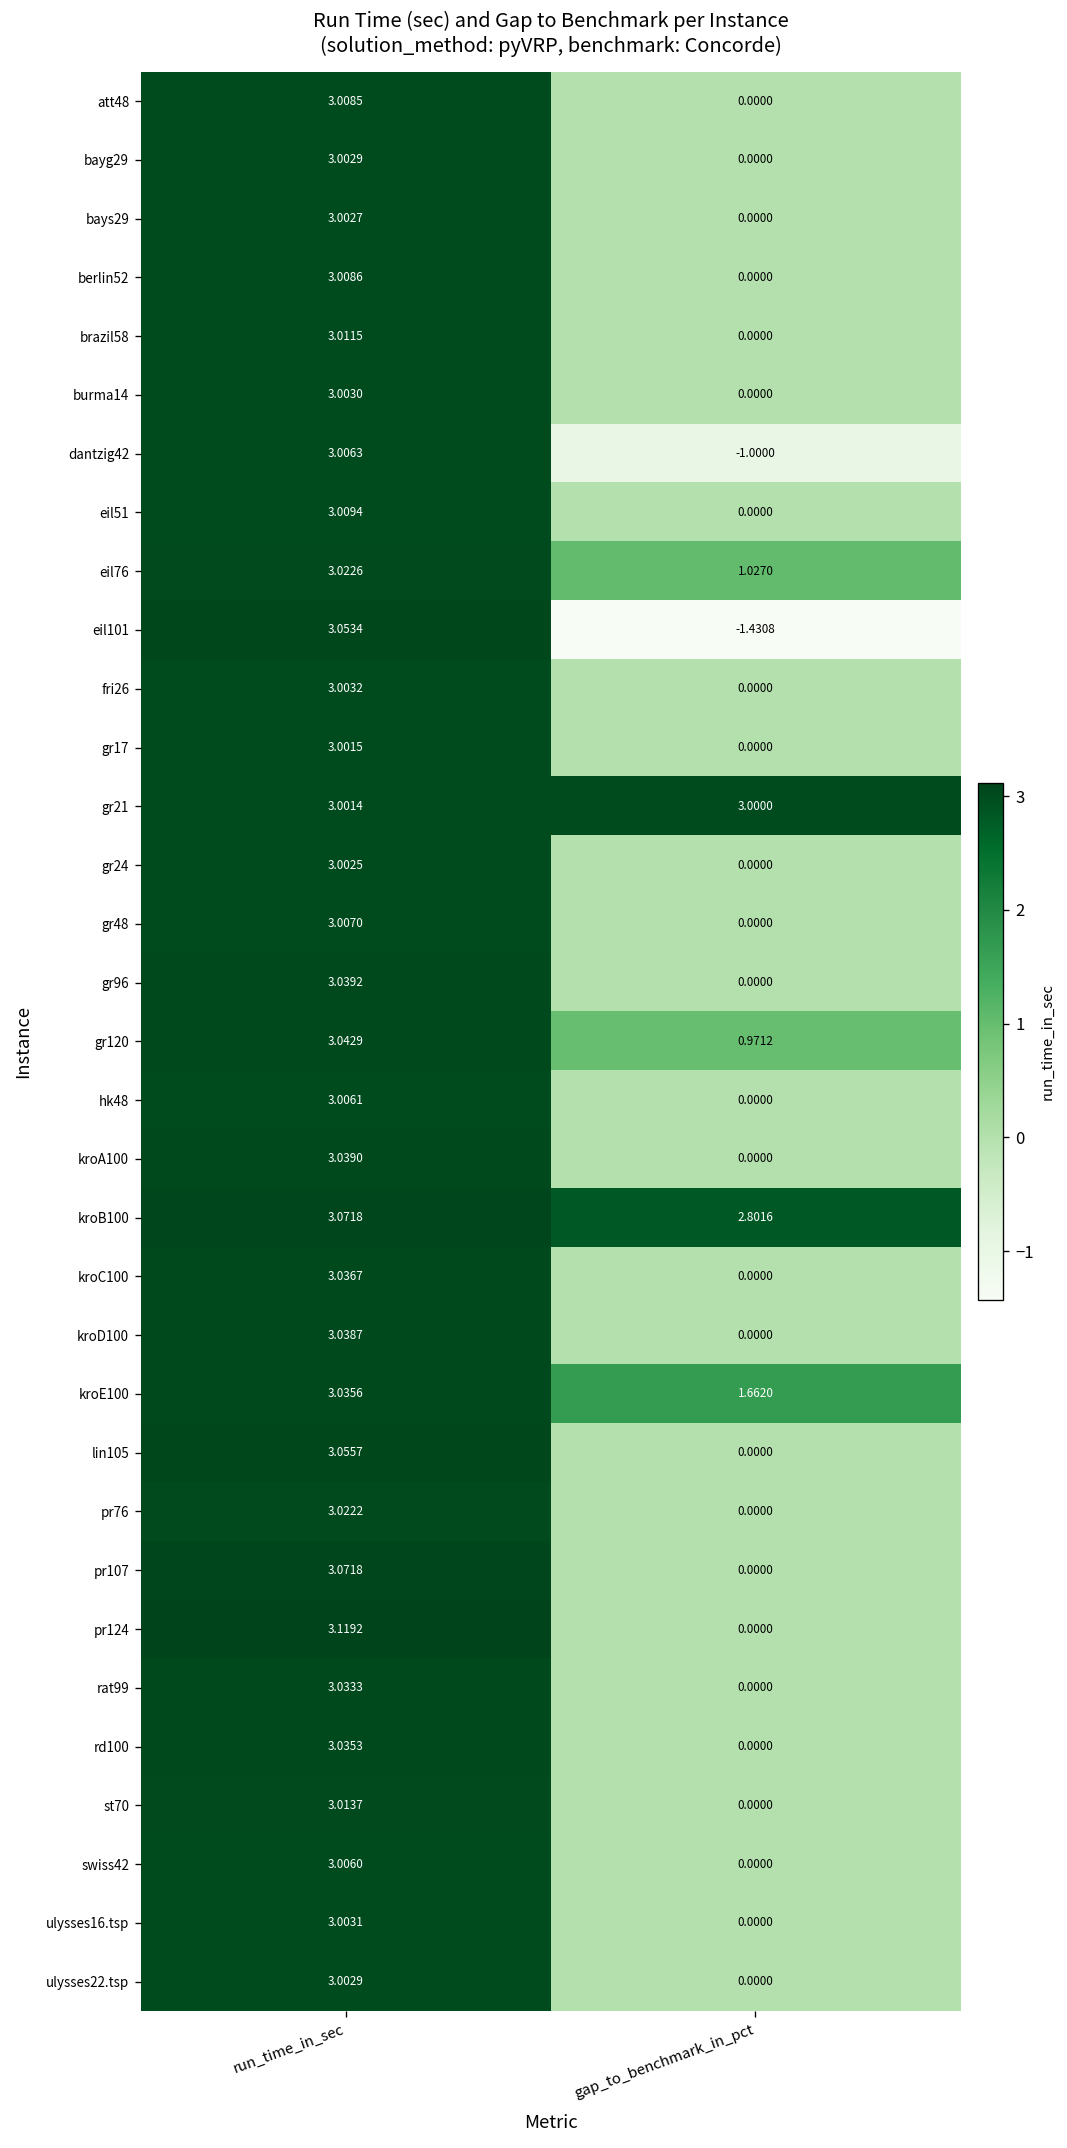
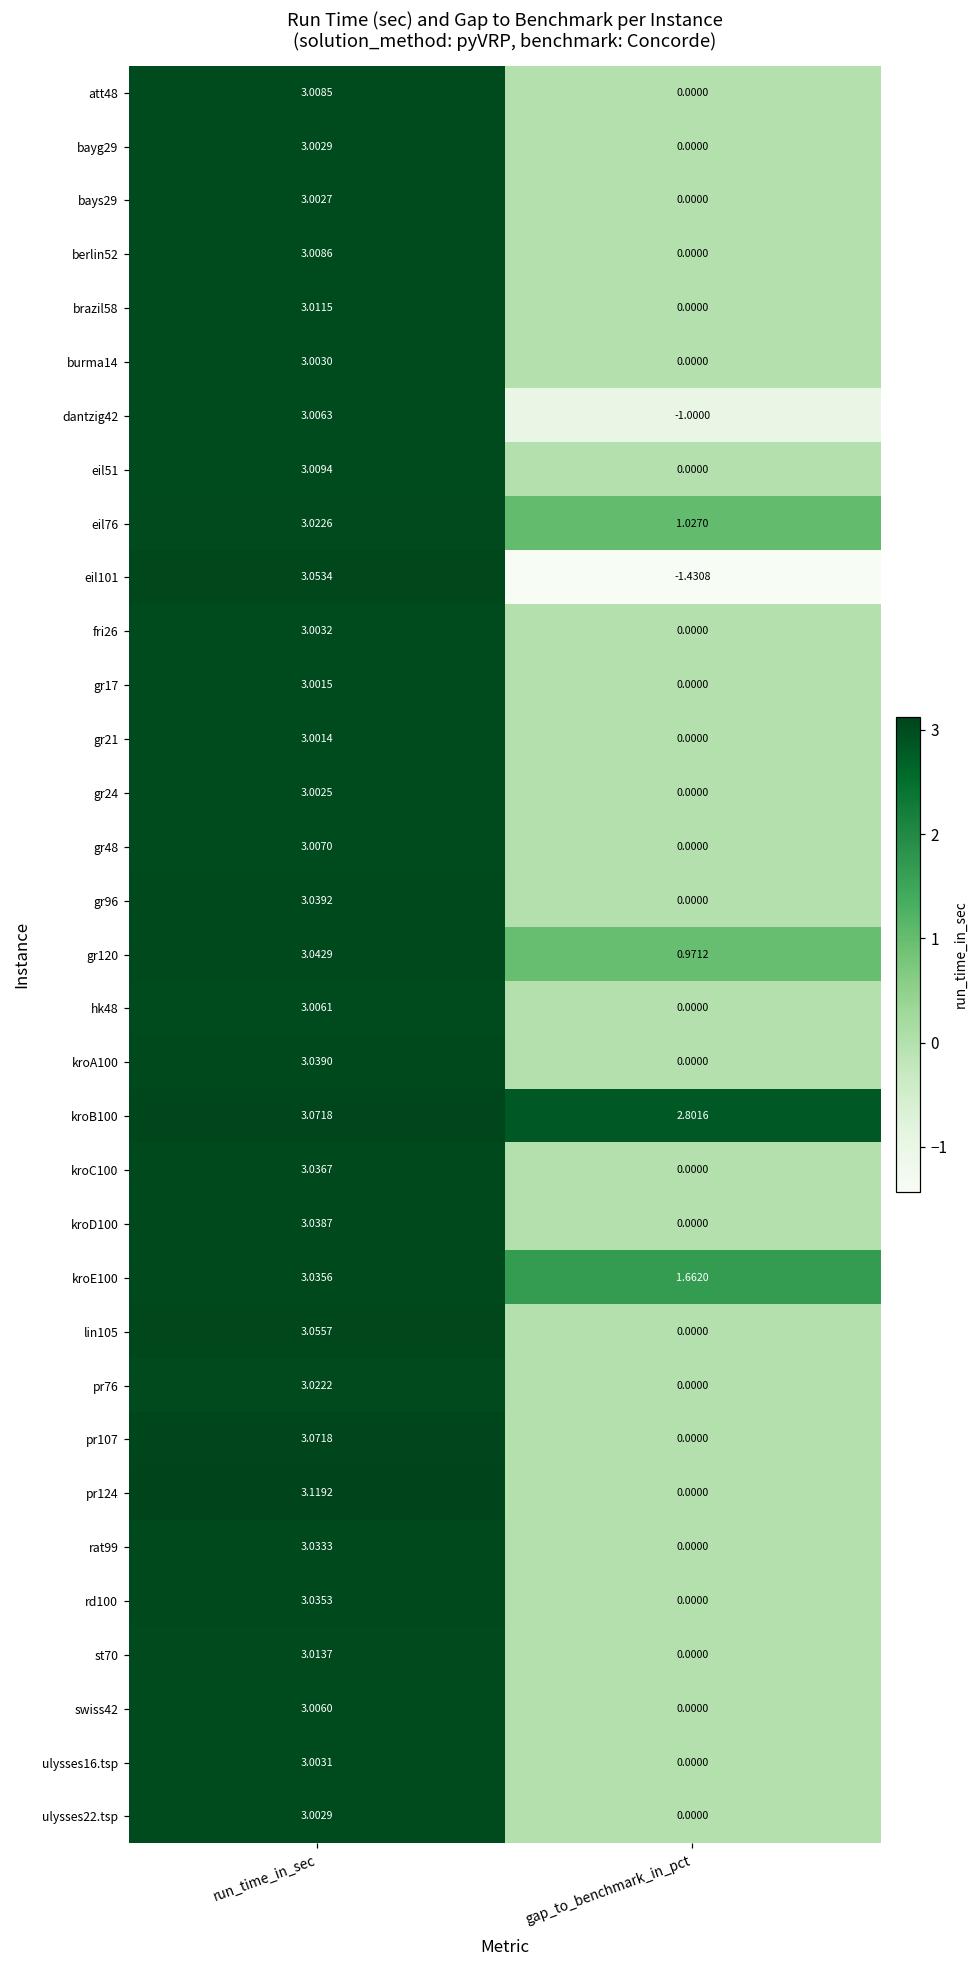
  {
    "att48": {
      "run_time_in_sec": 3.0085,
      "gap_to_benchmark_in_pct": 0.0000
    },
    "bayg29": {
      "run_time_in_sec": 3.0029,
      "gap_to_benchmark_in_pct": 0.0000
    },
    "bays29": {
      "run_time_in_sec": 3.0027,
      "gap_to_benchmark_in_pct": 0.0000
    },
    "berlin52": {
      "run_time_in_sec": 3.0086,
      "gap_to_benchmark_in_pct": 0.0000
    },
    "brazil58": {
      "run_time_in_sec": 3.0115,
      "gap_to_benchmark_in_pct": 0.0000
    },
    "burma14": {
      "run_time_in_sec": 3.0030,
      "gap_to_benchmark_in_pct": 0.0000
    },
    "dantzig42": {
      "run_time_in_sec": 3.0063,
      "gap_to_benchmark_in_pct": -1.0000
    },
    "eil51": {
      "run_time_in_sec": 3.0094,
      "gap_to_benchmark_in_pct": 0.0000
    },
    "eil76": {
      "run_time_in_sec": 3.0226,
      "gap_to_benchmark_in_pct": 1.0270
    },
    "eil101": {
      "run_time_in_sec": 3.0534,
      "gap_to_benchmark_in_pct": -1.4308
    },
    "fri26": {
      "run_time_in_sec": 3.0032,
      "gap_to_benchmark_in_pct": 0.0000
    },
    "gr17": {
      "run_time_in_sec": 3.0015,
      "gap_to_benchmark_in_pct": 0.0000
    },
    "gr21": {
      "run_time_in_sec": 3.0014,
-     "gap_to_benchmark_in_pct": 3.0000
+     "gap_to_benchmark_in_pct": 0.0000
    },
    "gr24": {
      "run_time_in_sec": 3.0025,
      "gap_to_benchmark_in_pct": 0.0000
    },
    "gr48": {
      "run_time_in_sec": 3.0070,
      "gap_to_benchmark_in_pct": 0.0000
    },
    "gr96": {
      "run_time_in_sec": 3.0392,
      "gap_to_benchmark_in_pct": 0.0000
    },
    "gr120": {
      "run_time_in_sec": 3.0429,
      "gap_to_benchmark_in_pct": 0.9712
    },
    "hk48": {
      "run_time_in_sec": 3.0061,
      "gap_to_benchmark_in_pct": 0.0000
    },
    "kroA100": {
      "run_time_in_sec": 3.0390,
      "gap_to_benchmark_in_pct": 0.0000
    },
    "kroB100": {
      "run_time_in_sec": 3.0718,
      "gap_to_benchmark_in_pct": 2.8016
    },
    "kroC100": {
      "run_time_in_sec": 3.0367,
      "gap_to_benchmark_in_pct": 0.0000
    },
    "kroD100": {
      "run_time_in_sec": 3.0387,
      "gap_to_benchmark_in_pct": 0.0000
    },
    "kroE100": {
      "run_time_in_sec": 3.0356,
      "gap_to_benchmark_in_pct": 1.6620
    },
    "lin105": {
      "run_time_in_sec": 3.0557,
      "gap_to_benchmark_in_pct": 0.0000
    },
    "pr76": {
      "run_time_in_sec": 3.0222,
      "gap_to_benchmark_in_pct": 0.0000
    },
    "pr107": {
      "run_time_in_sec": 3.0718,
      "gap_to_benchmark_in_pct": 0.0000
    },
    "pr124": {
      "run_time_in_sec": 3.1192,
      "gap_to_benchmark_in_pct": 0.0000
    },
    "rat99": {
      "run_time_in_sec": 3.0333,
      "gap_to_benchmark_in_pct": 0.0000
    },
    "rd100": {
      "run_time_in_sec": 3.0353,
      "gap_to_benchmark_in_pct": 0.0000
    },
    "st70": {
      "run_time_in_sec": 3.0137,
      "gap_to_benchmark_in_pct": 0.0000
    },
    "swiss42": {
      "run_time_in_sec": 3.0060,
      "gap_to_benchmark_in_pct": 0.0000
    },
    "ulysses16.tsp": {
      "run_time_in_sec": 3.0031,
      "gap_to_benchmark_in_pct": 0.0000
    },
    "ulysses22.tsp": {
      "run_time_in_sec": 3.0029,
      "gap_to_benchmark_in_pct": 0.0000
    }
  }
